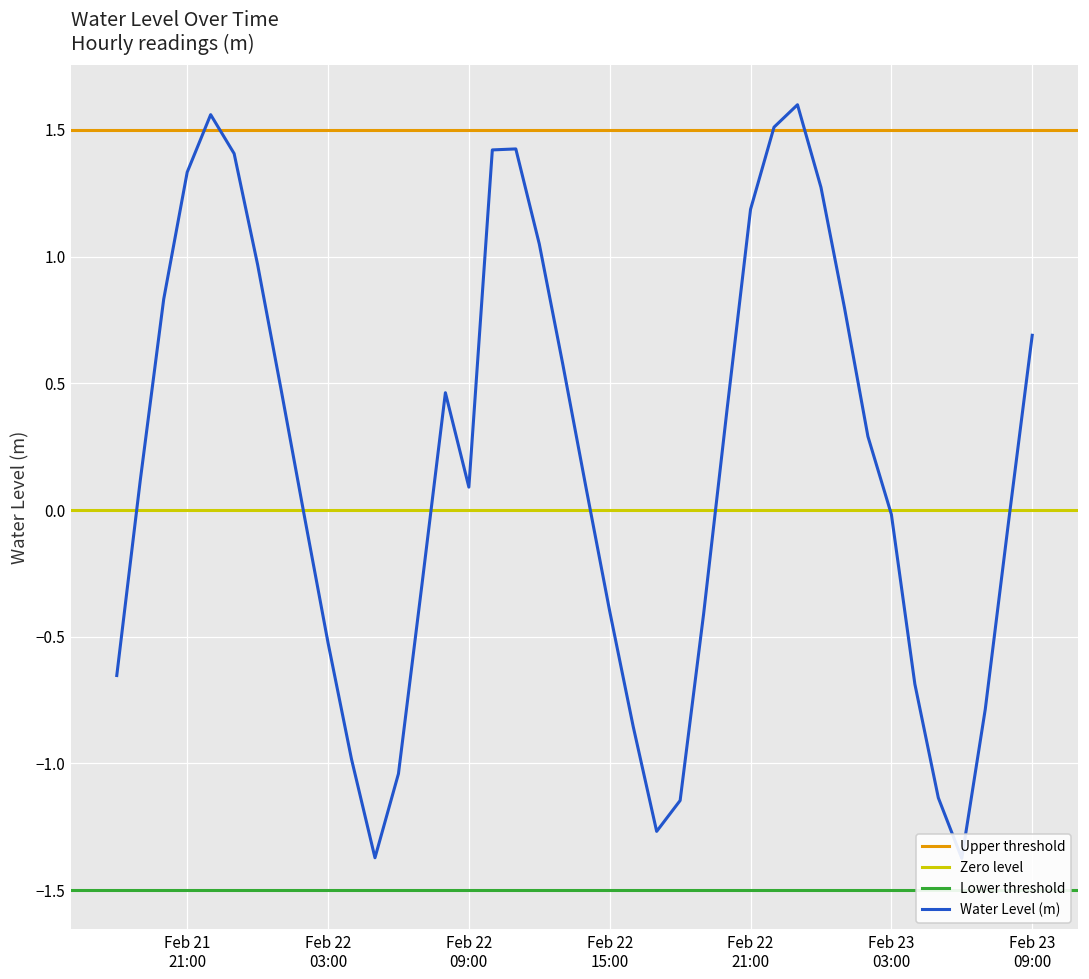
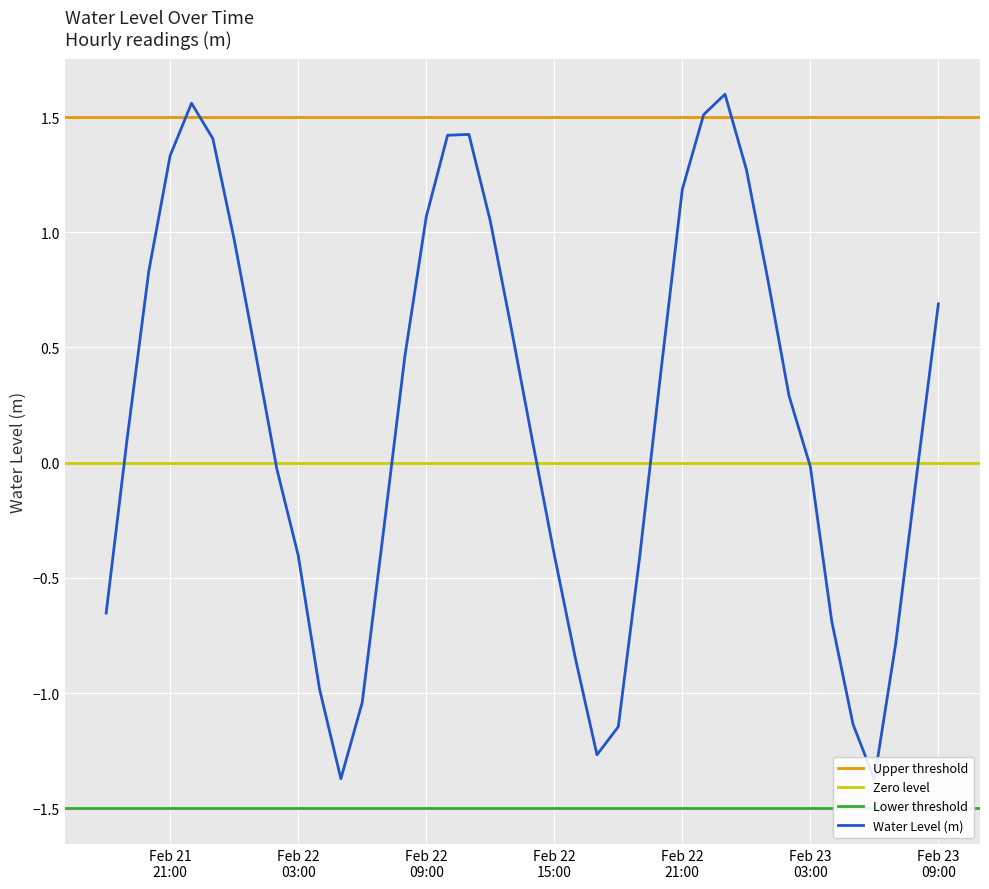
  {
    "Feb 21 21:00": 1.33,
-   "Feb 22 03:00": -0.52,
-   "Feb 22 09:00": 0.09,
+   "Feb 22 03:00": -0.40,
+   "Feb 22 09:00": 1.07,
    "Feb 22 15:00": -0.40,
    "Feb 22 21:00": 1.19,
    "Feb 23 03:00": -0.02,
    "Feb 23 09:00": 0.69
  }
